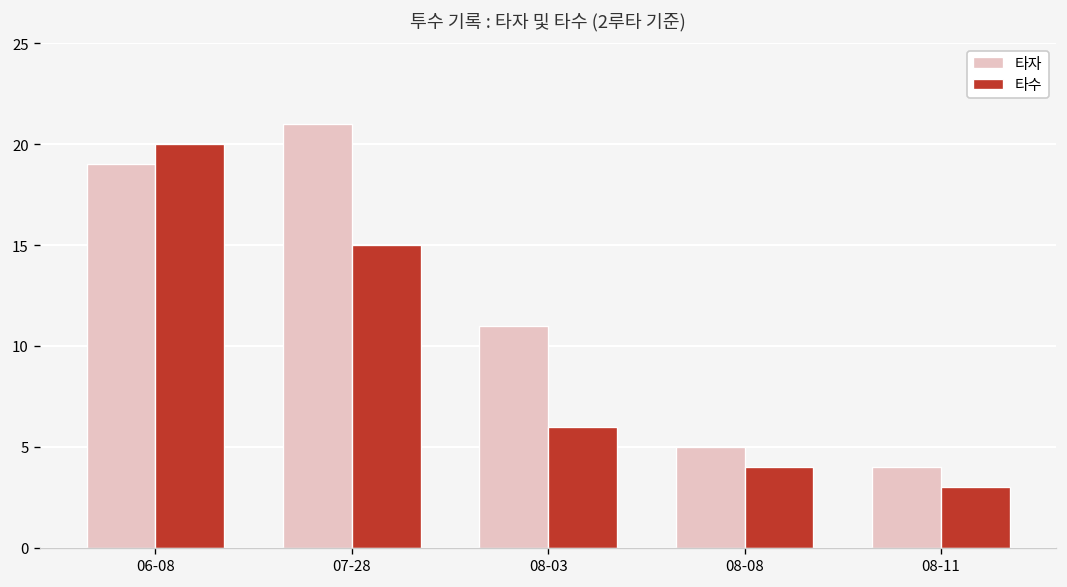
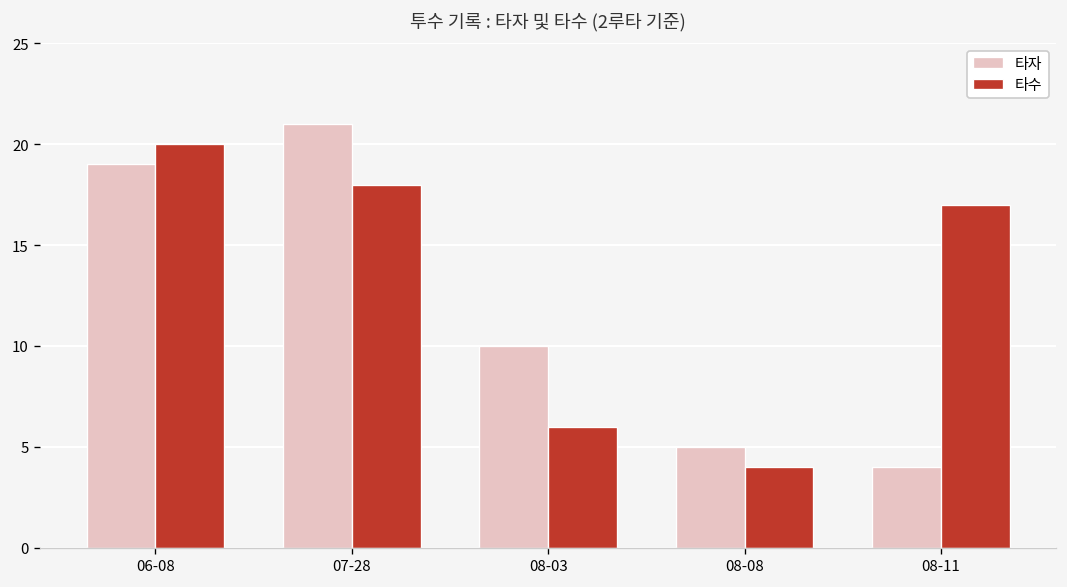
  {
    "타자": {
      "06-08": 19,
      "07-28": 21,
-     "08-03": 11,
+     "08-03": 10,
      "08-08": 5,
      "08-11": 4
    },
    "타수": {
      "06-08": 20,
-     "07-28": 15,
+     "07-28": 18,
      "08-03": 6,
      "08-08": 4,
-     "08-11": 3
+     "08-11": 17
    }
  }
